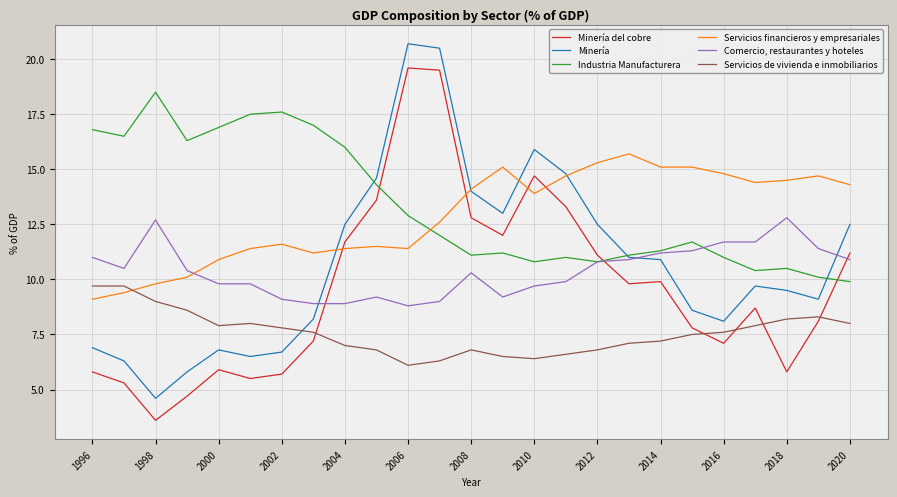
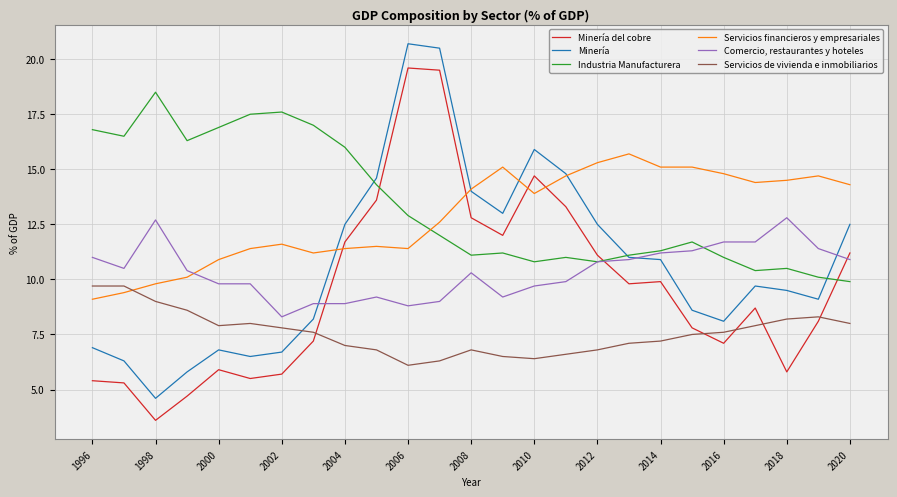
  {
    "Minería del cobre": {
-     "1996": 5.8,
+     "1996": 5.4,
      "1998": 3.6,
      "2000": 5.9,
      "2002": 5.7,
      "2004": 11.7,
      "2006": 19.6,
      "2008": 12.8,
      "2010": 14.7,
      "2012": 11.1,
      "2014": 9.9,
      "2016": 7.1,
      "2018": 5.8,
      "2020": 11.2
    },
    "Minería": {
      "1996": 6.9,
      "1998": 4.6,
      "2000": 6.8,
      "2002": 6.7,
      "2004": 12.5,
      "2006": 20.7,
      "2010": 15.9,
      "2012": 12.5,
      "2014": 10.9,
      "2016": 8.1,
      "2018": 9.5,
      "2020": 12.5
    },
    "Industria Manufacturera": {
      "1996": 16.8,
      "1998": 18.5,
      "2000": 16.9,
      "2002": 17.6,
      "2004": 16.0,
      "2006": 12.9,
      "2008": 11.1,
      "2010": 10.8,
      "2016": 11.0,
      "2018": 10.5,
      "2020": 9.9
    },
    "Servicios financieros y empresariales": {
      "1996": 9.1,
      "1998": 9.8,
      "2000": 10.9,
      "2002": 11.6,
      "2004": 11.4,
      "2006": 11.4,
      "2010": 13.9,
      "2012": 15.3,
      "2014": 15.1,
      "2016": 14.8,
      "2018": 14.5,
      "2020": 14.3
    },
    "Comercio, restaurantes y hoteles": {
      "1996": 11.0,
      "1998": 12.7,
      "2000": 9.8,
-     "2002": 9.1,
+     "2002": 8.3,
      "2004": 8.9,
      "2006": 8.8,
      "2008": 10.3,
      "2010": 9.7,
      "2016": 11.7,
      "2018": 12.8,
      "2020": 10.9
    },
    "Servicios de vivienda e inmobiliarios": {
      "1996": 9.7,
      "1998": 9.0,
      "2000": 7.9,
      "2002": 7.8,
      "2004": 7.0,
      "2006": 6.1,
      "2008": 6.8,
      "2010": 6.4,
      "2012": 6.8,
      "2014": 7.2,
      "2016": 7.6,
      "2018": 8.2,
      "2020": 8.0
    }
  }
